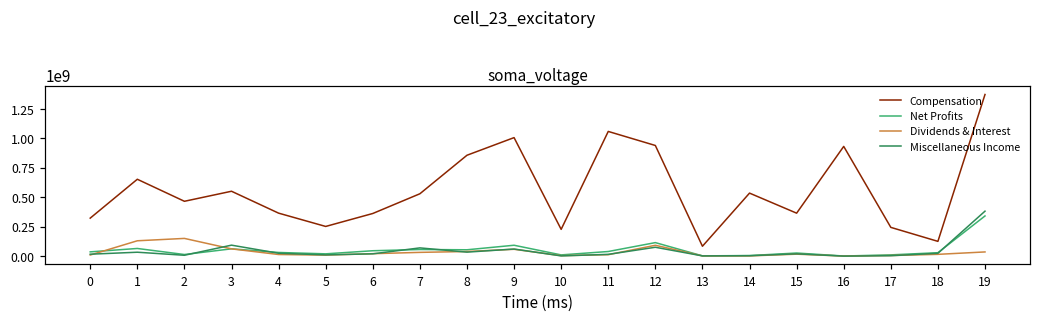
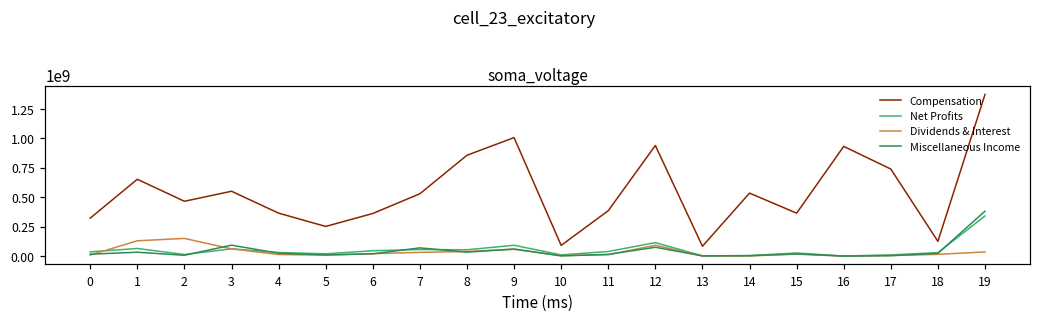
  {
    "Compensation": {
      "0": 320000000,
      "1": 650000000,
      "2": 470000000,
      "3": 550000000,
      "4": 370000000,
      "5": 250000000,
      "6": 360000000,
      "7": 530000000,
      "8": 860000000,
      "9": 1010000000,
-     "10": 230000000,
-     "11": 1060000000,
+     "10": 90000000,
+     "11": 390000000,
      "12": 940000000,
      "13": 80000000,
      "14": 540000000,
      "15": 370000000,
      "16": 930000000,
-     "17": 240000000,
+     "17": 740000000,
      "18": 130000000,
      "19": 1370000000
    },
    "Dividends & Interest": {
      "1": 130000000,
      "2": 150000000,
      "7": 30000000,
      "19": 40000000
    }
  }
